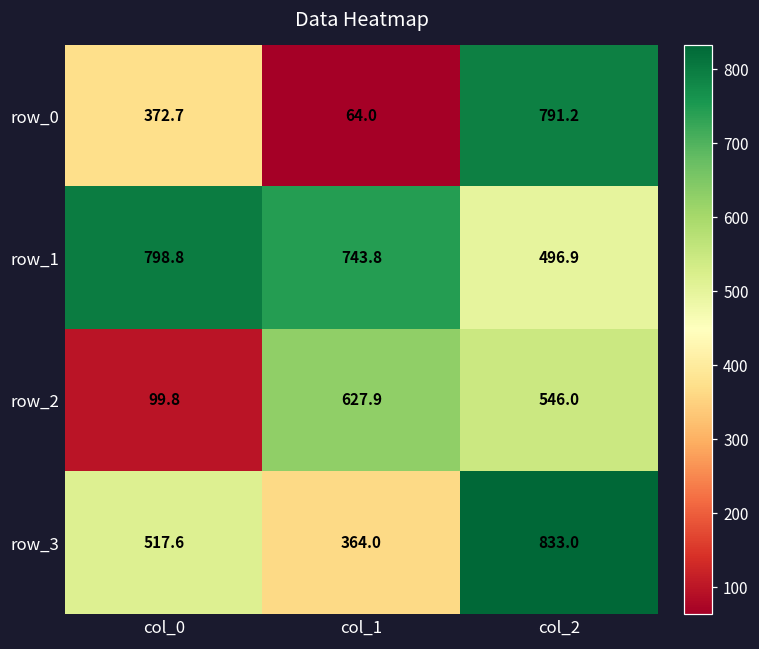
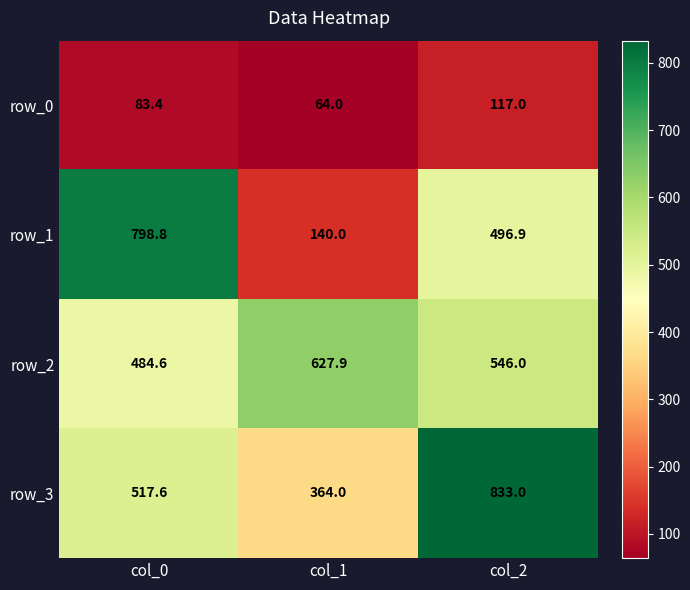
  {
    "row_0": {
-     "col_0": 372.7,
+     "col_0": 83.4,
      "col_1": 64.0,
-     "col_2": 791.2
+     "col_2": 117.0
    },
    "row_1": {
      "col_0": 798.8,
-     "col_1": 743.8,
+     "col_1": 140.0,
      "col_2": 496.9
    },
    "row_2": {
-     "col_0": 99.8,
+     "col_0": 484.6,
      "col_1": 627.9,
      "col_2": 546.0
    },
    "row_3": {
      "col_0": 517.6,
      "col_1": 364.0,
      "col_2": 833.0
    }
  }
